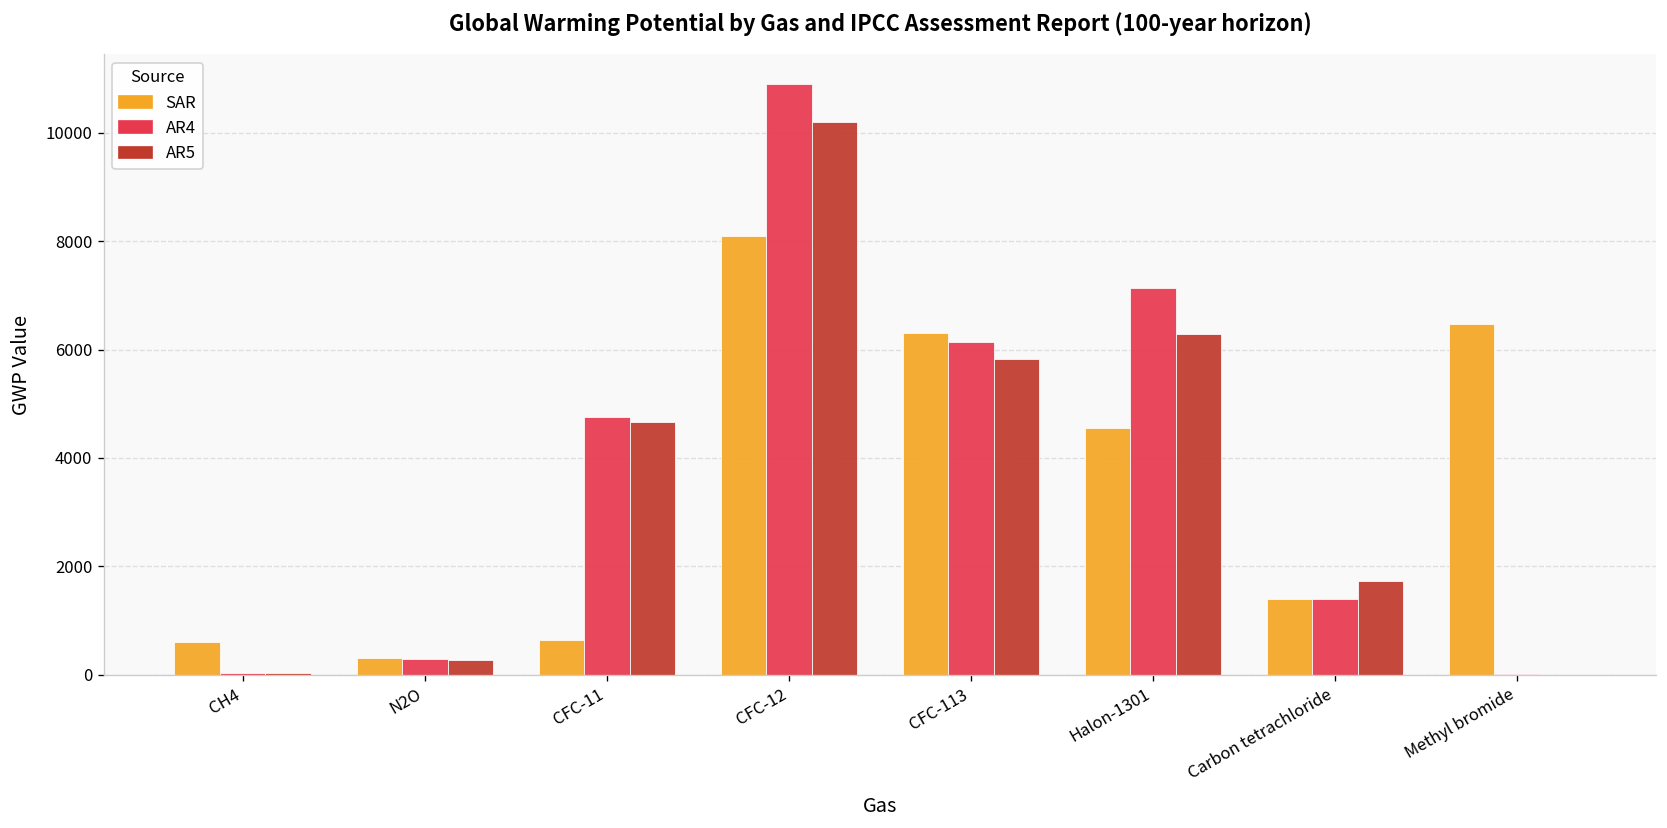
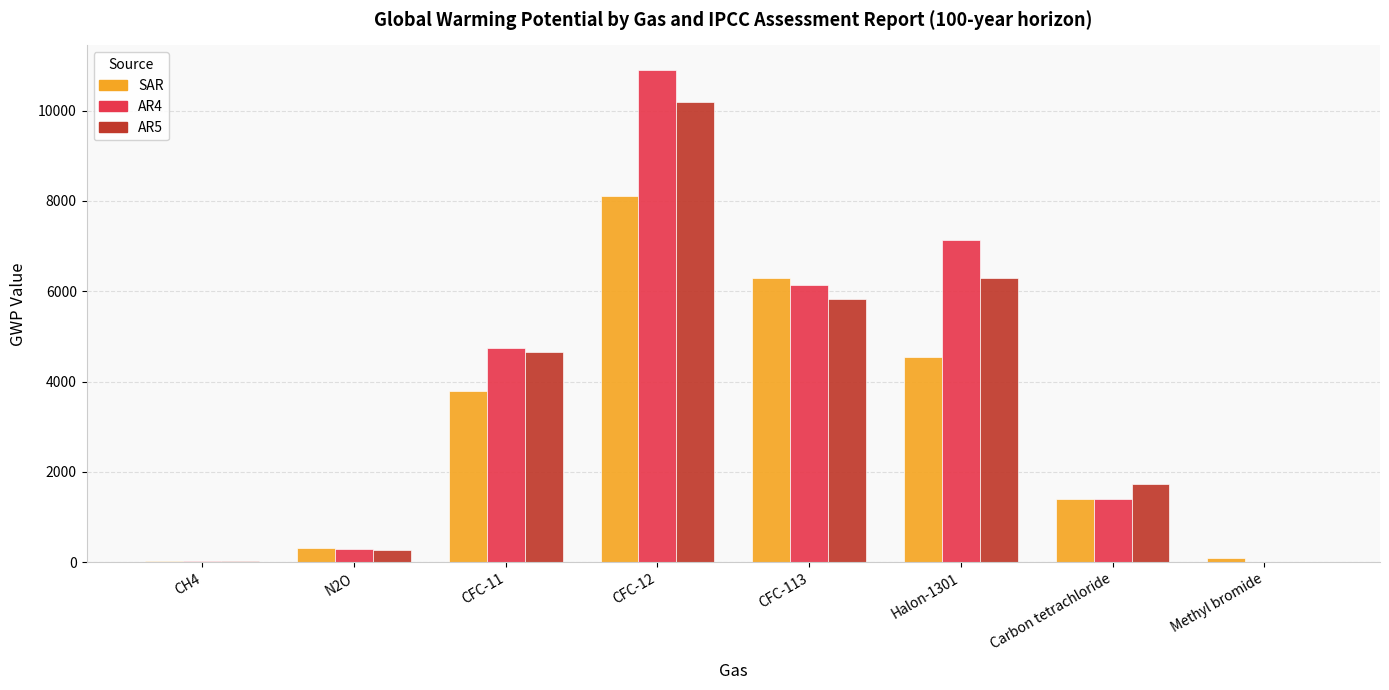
  {
    "SAR": {
-     "CH4": 600,
+     "CH4": 0,
      "N2O": 300,
-     "CFC-11": 600,
+     "CFC-11": 3800,
      "CFC-12": 8100,
      "CFC-113": 6300,
      "Halon-1301": 4500,
      "Carbon tetrachloride": 1400,
-     "Methyl bromide": 6500
+     "Methyl bromide": 100
    }
  }
